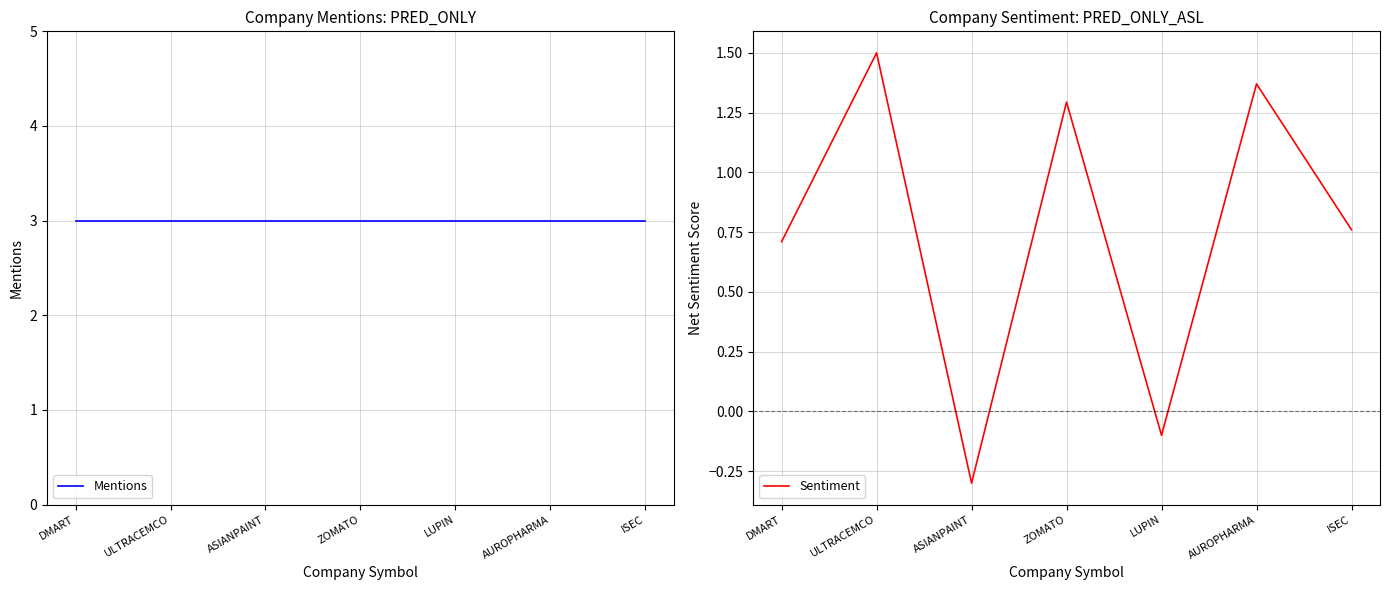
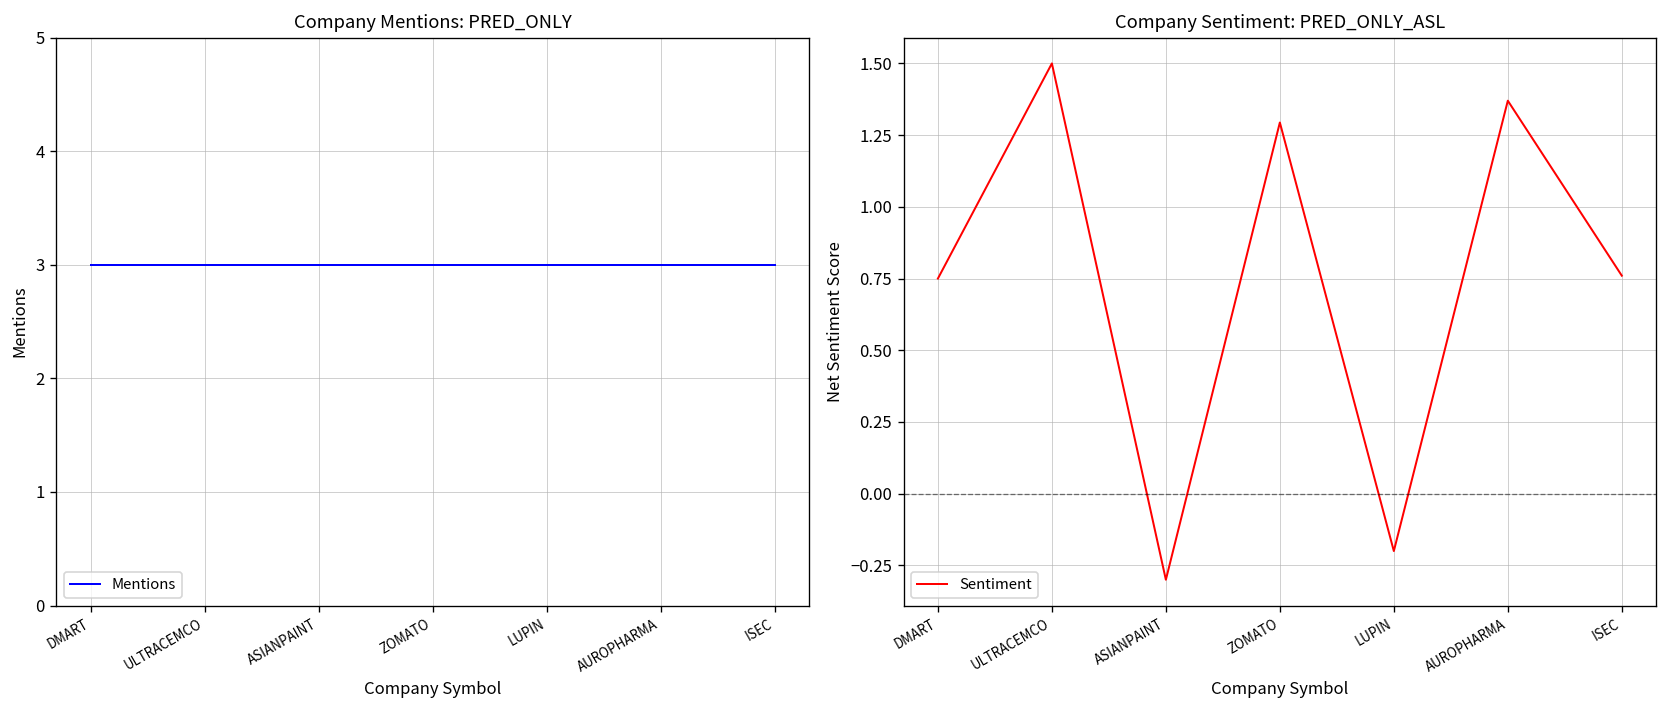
  {
    "Company Mentions: PRED_ONLY": {
      "DMART": 3.0,
      "ULTRACEMCO": 3.0,
      "ASIANPAINT": 3.0,
      "ZOMATO": 3.0,
      "LUPIN": 3.0,
      "AUROPHARMA": 3.0,
      "ISEC": 3.0
    },
    "Company Sentiment: PRED_ONLY_ASL": {
-     "DMART": 0.71,
+     "DMART": 0.75,
      "ULTRACEMCO": 1.50,
      "ASIANPAINT": -0.30,
      "ZOMATO": 1.29,
-     "LUPIN": -0.1,
+     "LUPIN": -0.2,
      "AUROPHARMA": 1.37,
      "ISEC": 0.76
    }
  }
